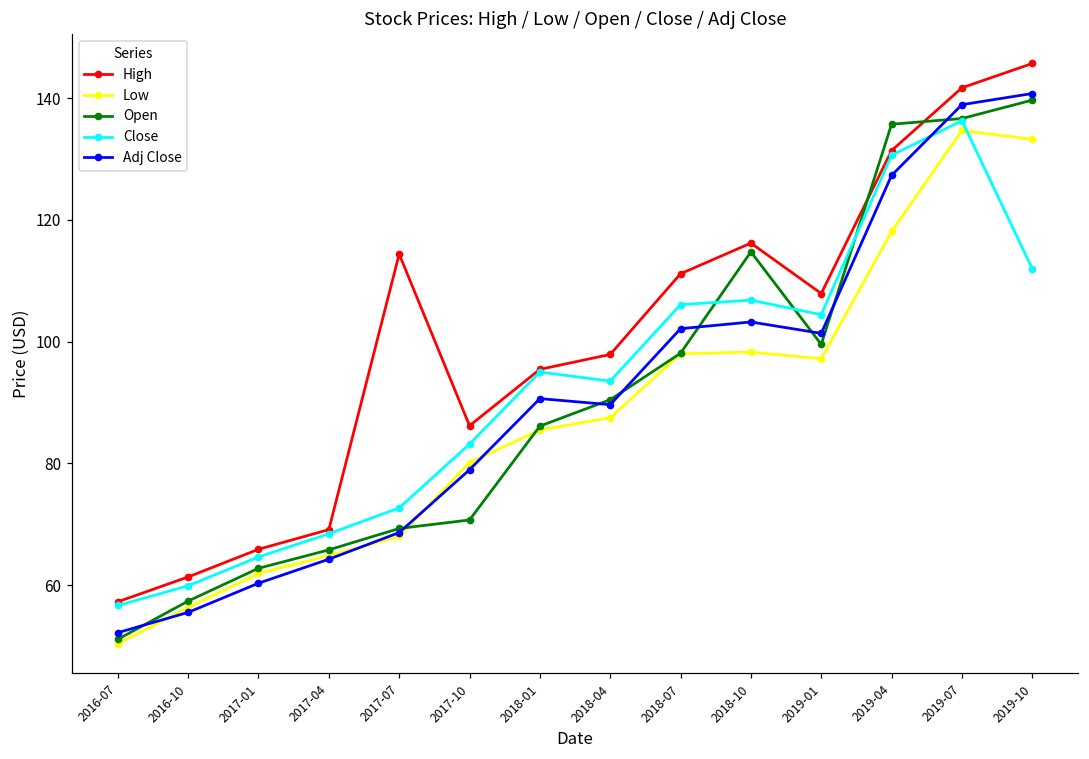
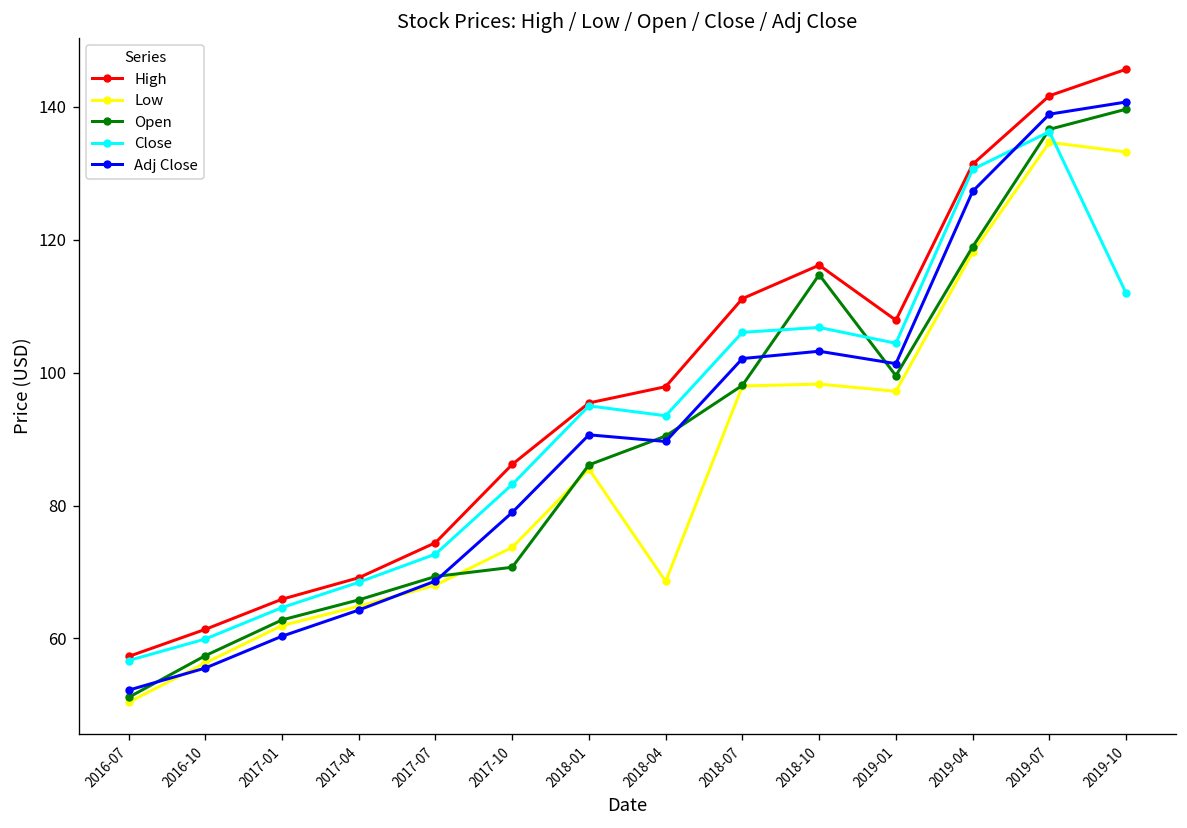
  {
    "High": {
      "2016-07": 57,
      "2016-10": 61,
      "2017-01": 66,
      "2017-04": 69,
-     "2017-07": 114,
+     "2017-07": 74,
      "2017-10": 86,
      "2018-04": 98,
      "2018-07": 111,
      "2018-10": 116,
      "2019-01": 108,
      "2019-04": 131,
      "2019-07": 142,
      "2019-10": 146
    },
    "Low": {
      "2016-07": 50,
      "2016-10": 56,
      "2017-01": 62,
      "2017-04": 65,
      "2017-07": 68,
-     "2017-10": 80,
+     "2017-10": 74,
      "2018-01": 86,
-     "2018-04": 88,
+     "2018-04": 69,
      "2018-10": 98,
      "2019-01": 97,
      "2019-04": 118,
      "2019-07": 135,
      "2019-10": 133
    },
    "Open": {
      "2016-07": 51,
      "2016-10": 57,
      "2017-01": 63,
      "2017-04": 66,
      "2017-07": 69,
      "2017-10": 71,
      "2018-01": 86,
      "2018-04": 90,
      "2018-10": 115,
      "2019-01": 100,
-     "2019-04": 136,
+     "2019-04": 119,
      "2019-10": 140
    },
    "Close": {
      "2016-07": 57,
      "2016-10": 60,
      "2017-01": 65,
      "2017-04": 68,
      "2017-07": 73,
      "2017-10": 83,
      "2018-04": 94,
      "2018-07": 106,
      "2018-10": 107,
      "2019-01": 104,
      "2019-04": 131,
      "2019-10": 112
    },
    "Adj Close": {
      "2016-07": 52,
      "2016-10": 56,
      "2017-01": 60,
      "2017-04": 64,
      "2017-07": 69,
      "2017-10": 79,
      "2018-01": 91,
      "2018-04": 90,
      "2018-07": 102,
      "2018-10": 103,
      "2019-01": 101,
      "2019-04": 127,
      "2019-07": 139,
      "2019-10": 141
    }
  }
